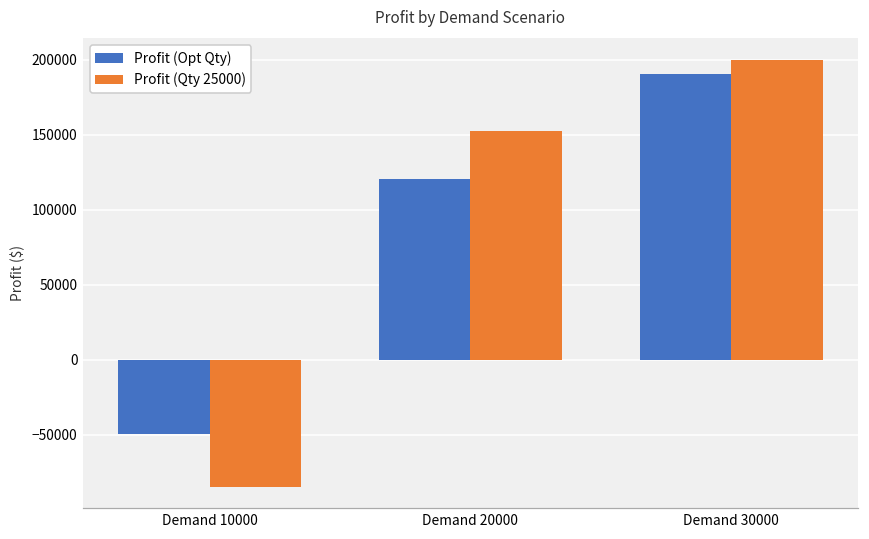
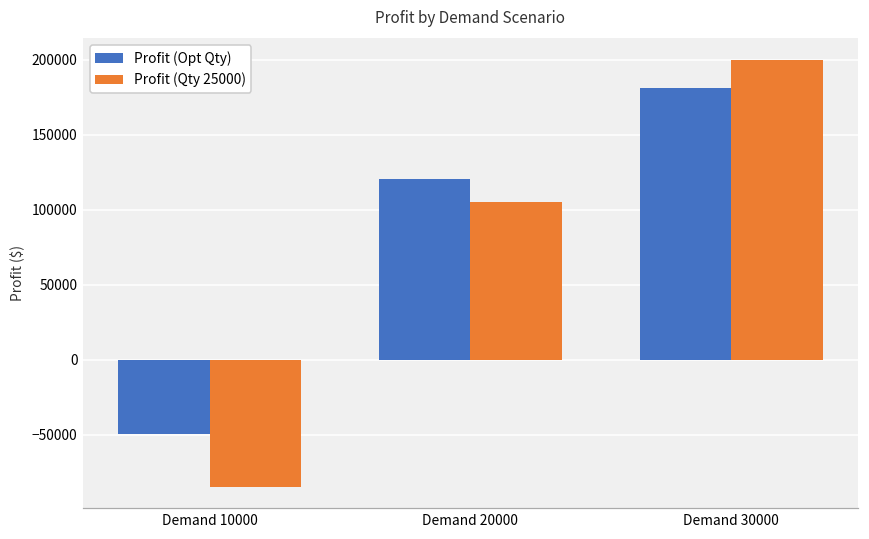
  {
    "Profit (Opt Qty)": {
      "Demand 10000": -49000,
      "Demand 20000": 121000,
-     "Demand 30000": 190000
+     "Demand 30000": 181000
    },
    "Profit (Qty 25000)": {
      "Demand 10000": -85000,
-     "Demand 20000": 152000,
+     "Demand 20000": 105000,
      "Demand 30000": 200000
    }
  }
